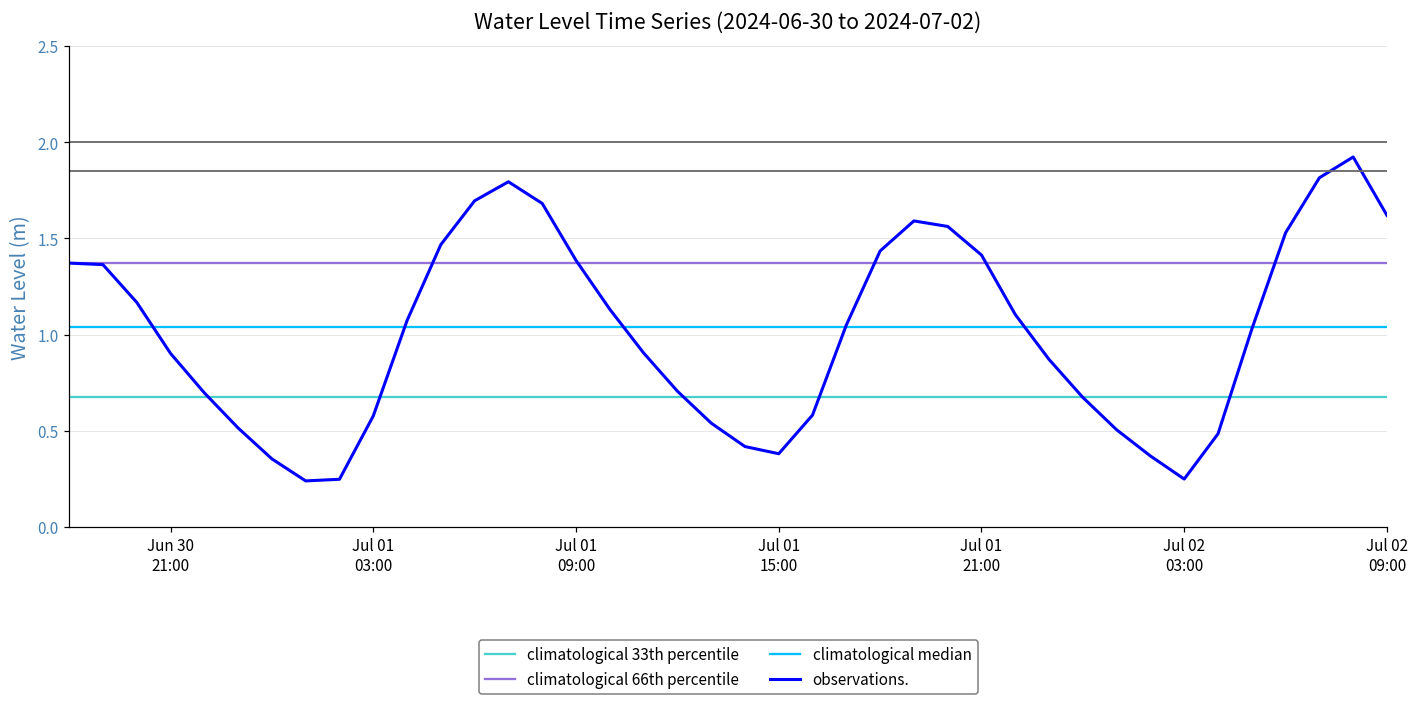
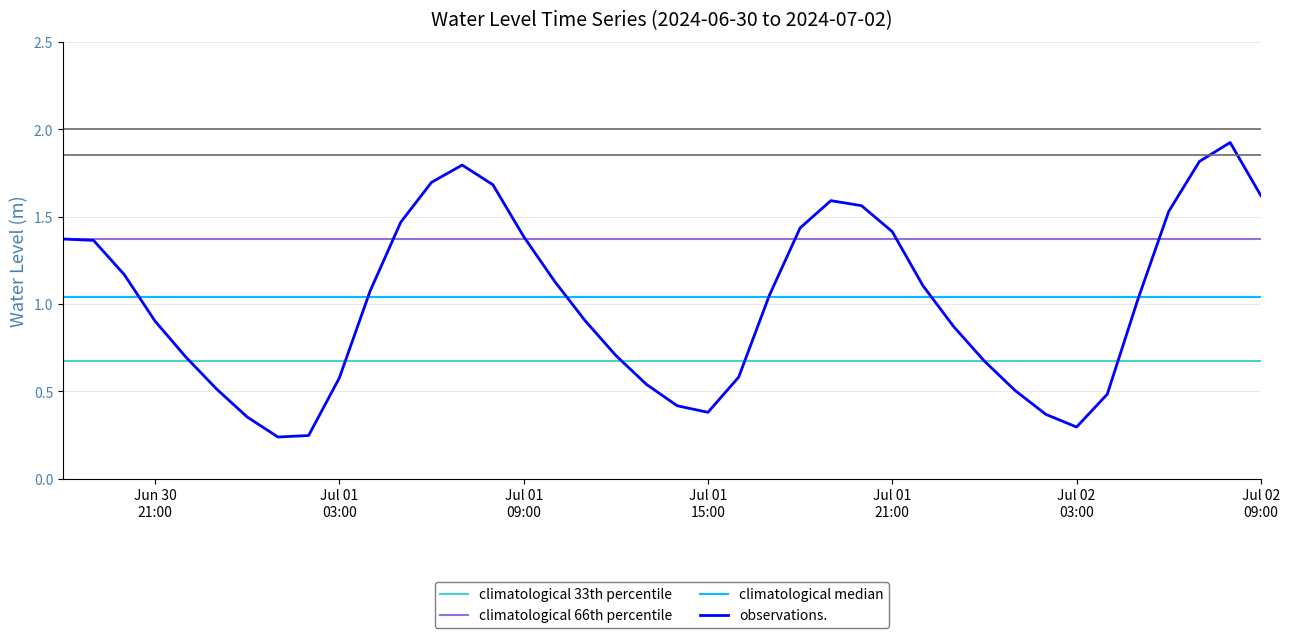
  {
    "Jun 30 21:00": 0.90,
    "Jul 01 03:00": 0.58,
    "Jul 01 09:00": 1.39,
    "Jul 01 15:00": 0.38,
    "Jul 01 21:00": 1.41,
-   "Jul 02 03:00": 0.25,
+   "Jul 02 03:00": 0.30,
    "Jul 02 09:00": 1.62
  }
